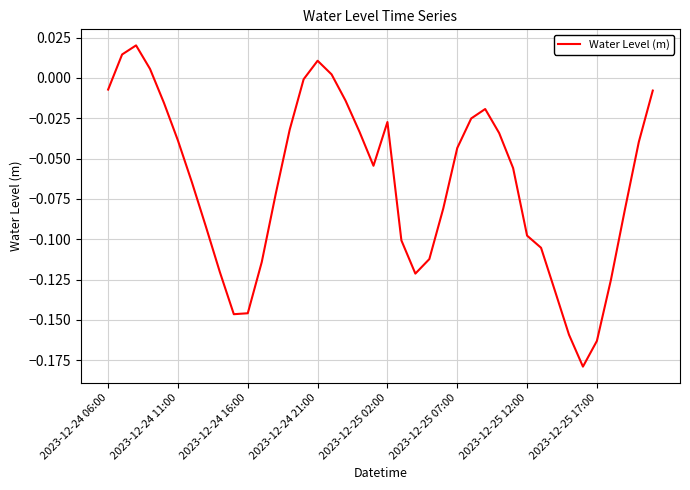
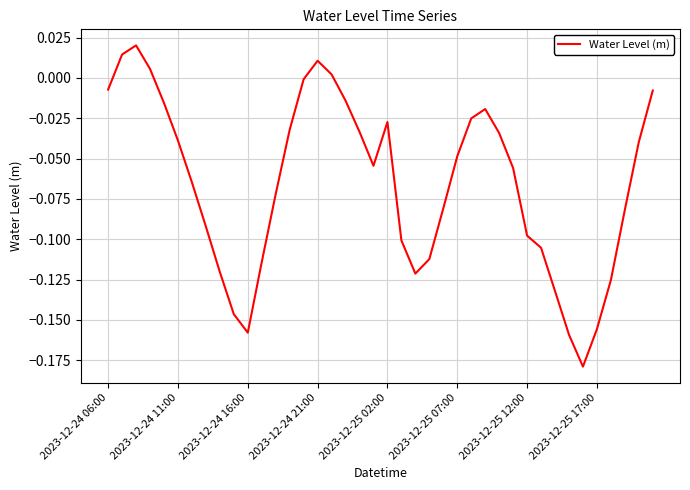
  {
    "2023-12-24 06:00": -0.007,
    "2023-12-24 11:00": -0.039,
-   "2023-12-24 16:00": -0.146,
+   "2023-12-24 16:00": -0.158,
    "2023-12-24 21:00": 0.011,
    "2023-12-25 02:00": -0.027,
-   "2023-12-25 07:00": -0.043,
+   "2023-12-25 07:00": -0.049,
    "2023-12-25 12:00": -0.098,
-   "2023-12-25 17:00": -0.163
+   "2023-12-25 17:00": -0.156
  }
